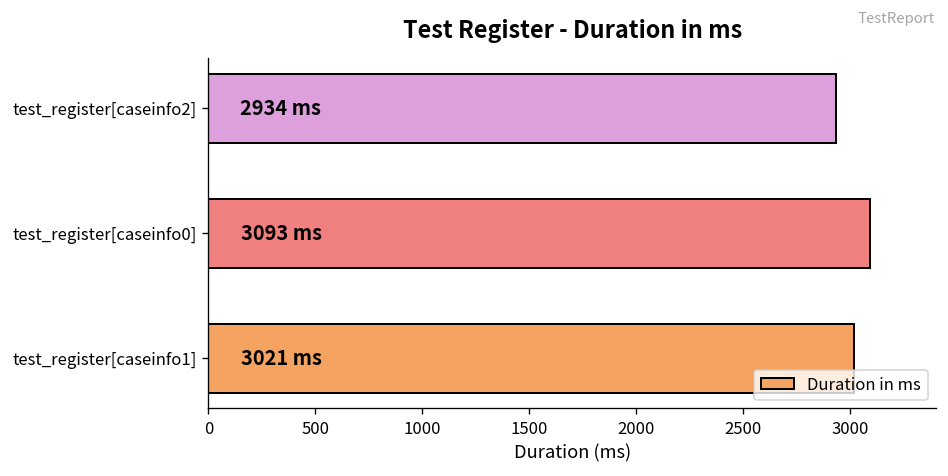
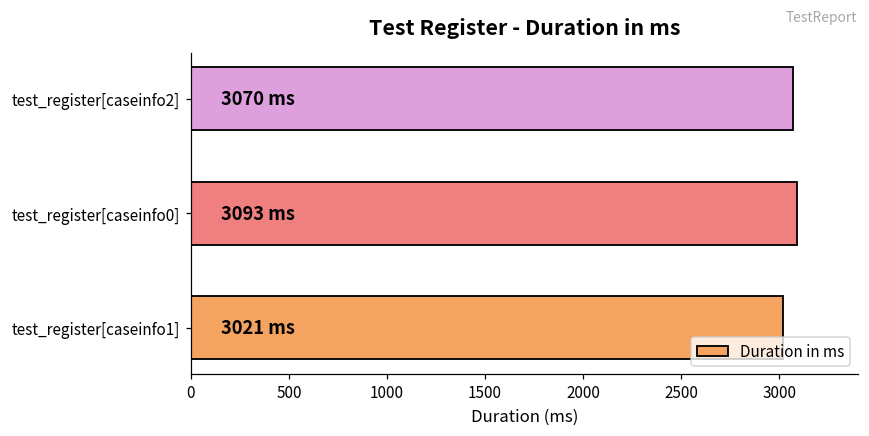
  {
-   "test_register[caseinfo2]": 2934,
+   "test_register[caseinfo2]": 3070,
    "test_register[caseinfo0]": 3093,
    "test_register[caseinfo1]": 3021
  }
